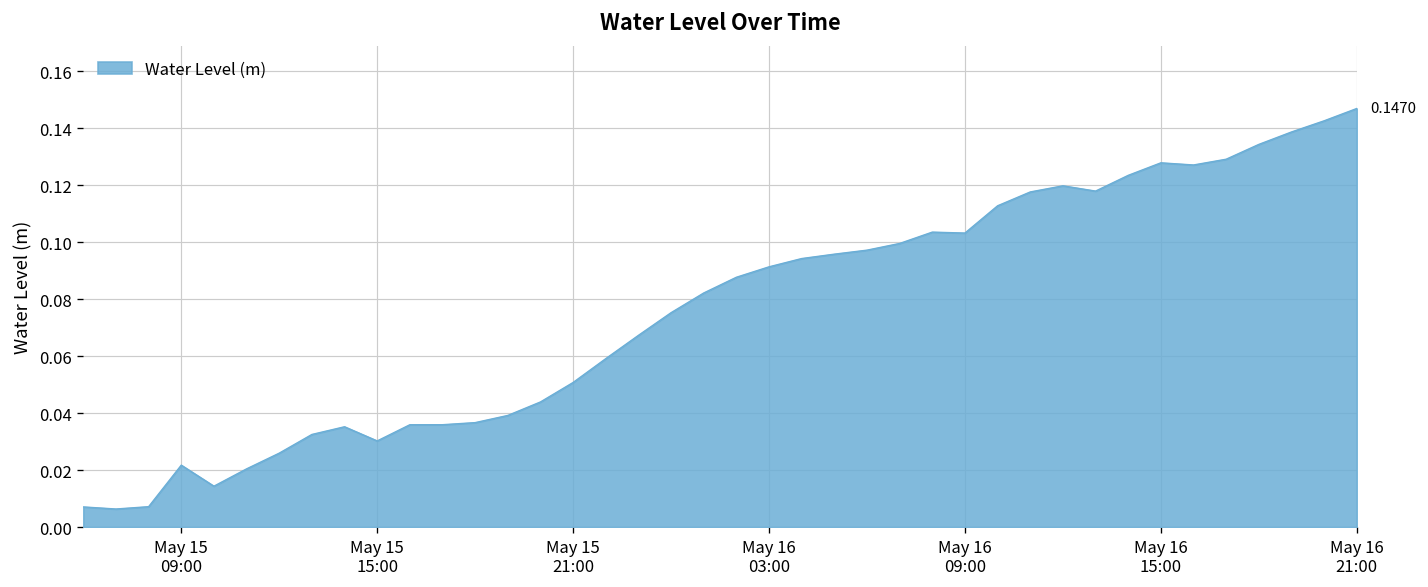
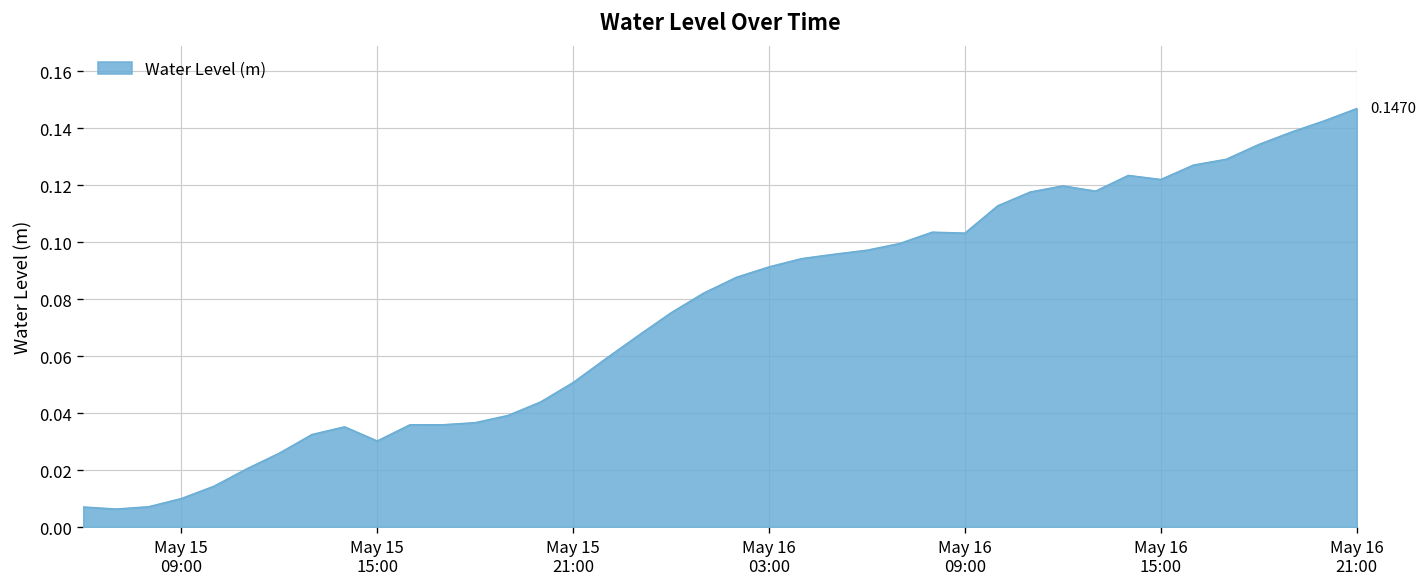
  {
-   "May 15 09:00": 0.022,
+   "May 15 09:00": 0.010,
    "May 15 15:00": 0.030,
    "May 15 21:00": 0.051,
    "May 16 03:00": 0.091,
    "May 16 09:00": 0.103,
-   "May 16 15:00": 0.128
+   "May 16 15:00": 0.122
  }
